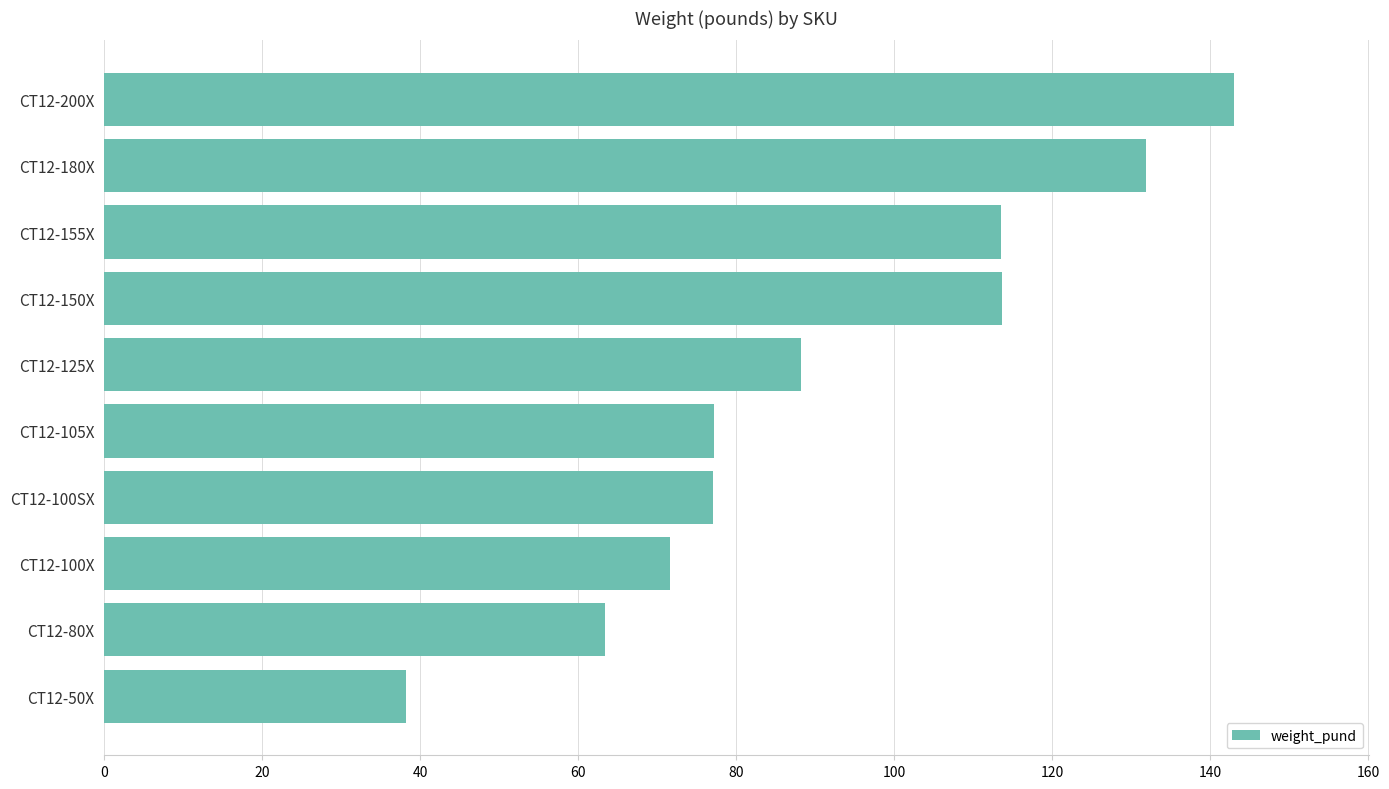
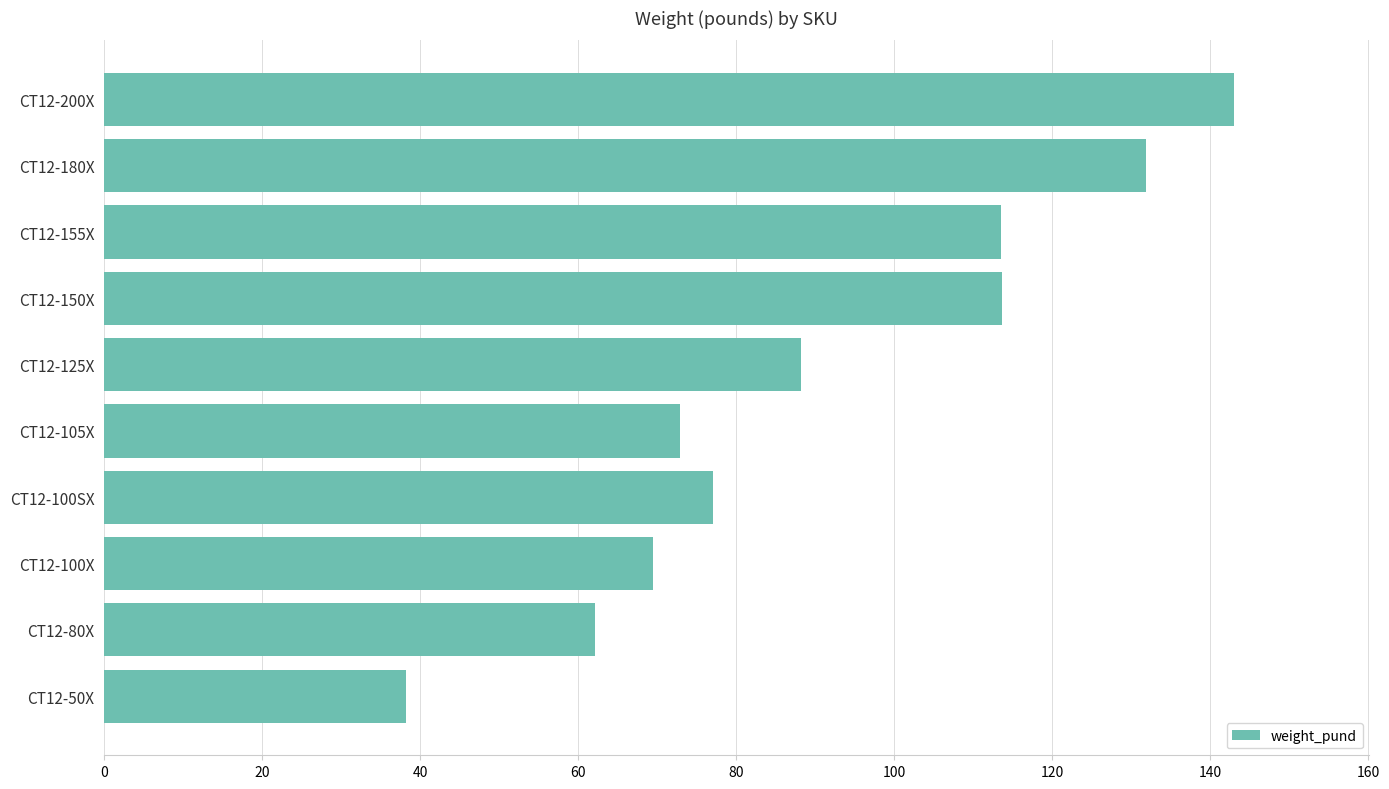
  {
    "CT12-200X": 143,
    "CT12-180X": 132,
    "CT12-155X": 114,
    "CT12-150X": 114,
    "CT12-125X": 88,
-   "CT12-105X": 77,
+   "CT12-105X": 73,
    "CT12-100SX": 77,
-   "CT12-100X": 72,
-   "CT12-80X": 63,
+   "CT12-100X": 70,
+   "CT12-80X": 62,
    "CT12-50X": 38
  }
